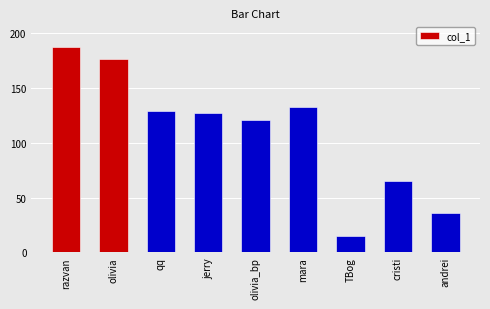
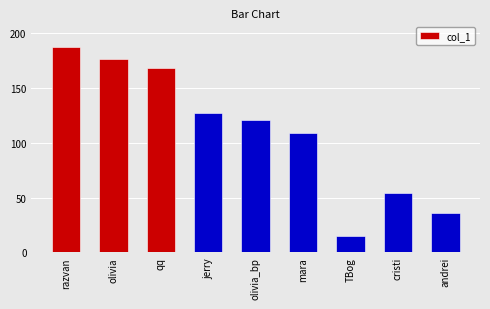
  {
    "razvan": 188,
    "olivia": 177,
-   "qq": 129,
+   "qq": 168,
    "jerry": 127,
    "olivia_bp": 121,
-   "mara": 133,
+   "mara": 109,
    "TBog": 15,
-   "cristi": 65,
+   "cristi": 54,
    "andrei": 36
  }
